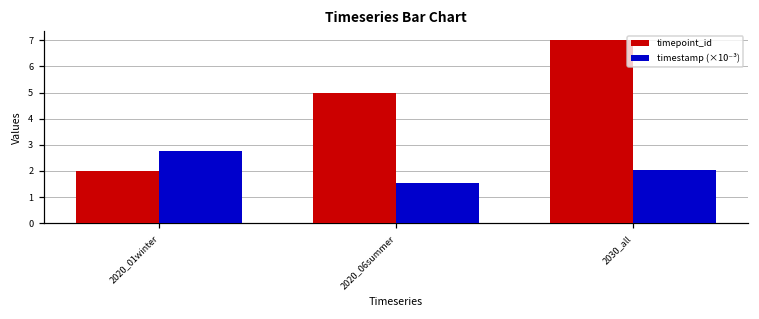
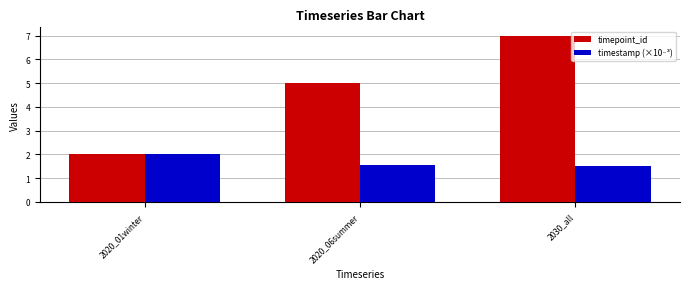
  {
    "timepoint_id": {
      "2020_01winter": 2.0,
      "2020_06summer": 5.0,
      "2030_all": 7.0
    },
    "timestamp (×10⁻³)": {
-     "2020_01winter": 2.8,
+     "2020_01winter": 2.0,
      "2020_06summer": 1.6,
-     "2030_all": 2.0
+     "2030_all": 1.5
    }
  }
